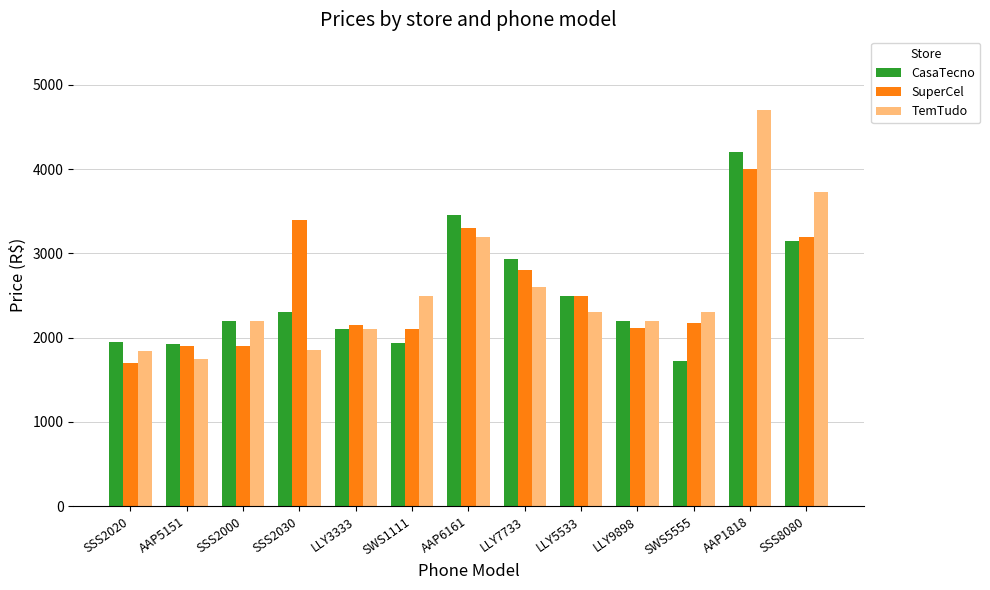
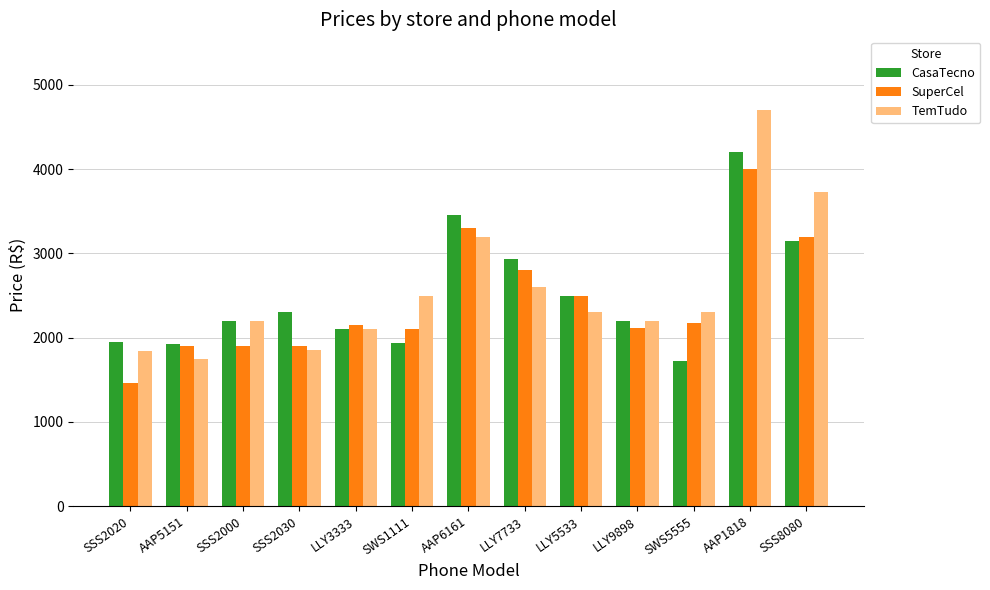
  {
    "CasaTecno": {
      "SSS2020": 2000,
      "AAP5151": 1900,
      "SSS2000": 2200,
      "SSS2030": 2300,
      "LLY3333": 2100,
      "SWS1111": 1900,
      "AAP6161": 3500,
      "LLY7733": 2900,
      "LLY5533": 2500,
      "LLY9898": 2200,
      "SWS5555": 1700,
      "AAP1818": 4200,
      "SSS8080": 3200
    },
    "SuperCel": {
-     "SSS2020": 1700,
+     "SSS2020": 1500,
      "AAP5151": 1900,
      "SSS2000": 1900,
-     "SSS2030": 3400,
+     "SSS2030": 1900,
      "LLY3333": 2200,
      "SWS1111": 2100,
      "AAP6161": 3300,
      "LLY7733": 2800,
      "LLY5533": 2500,
      "LLY9898": 2100,
      "SWS5555": 2200,
      "AAP1818": 4000,
      "SSS8080": 3200
    },
    "TemTudo": {
      "SSS2020": 1800,
      "AAP5151": 1800,
      "SSS2000": 2200,
      "SSS2030": 1900,
      "LLY3333": 2100,
      "SWS1111": 2500,
      "AAP6161": 3200,
      "LLY7733": 2600,
      "LLY5533": 2300,
      "LLY9898": 2200,
      "SWS5555": 2300,
      "AAP1818": 4700,
      "SSS8080": 3700
    }
  }
